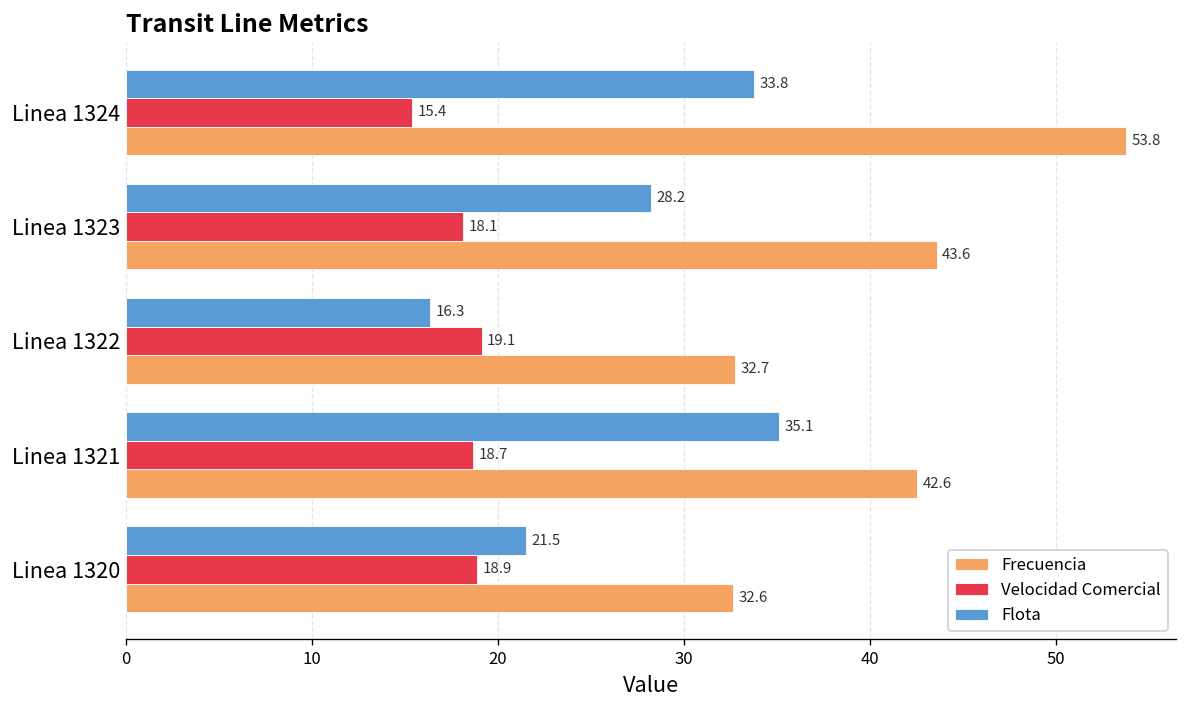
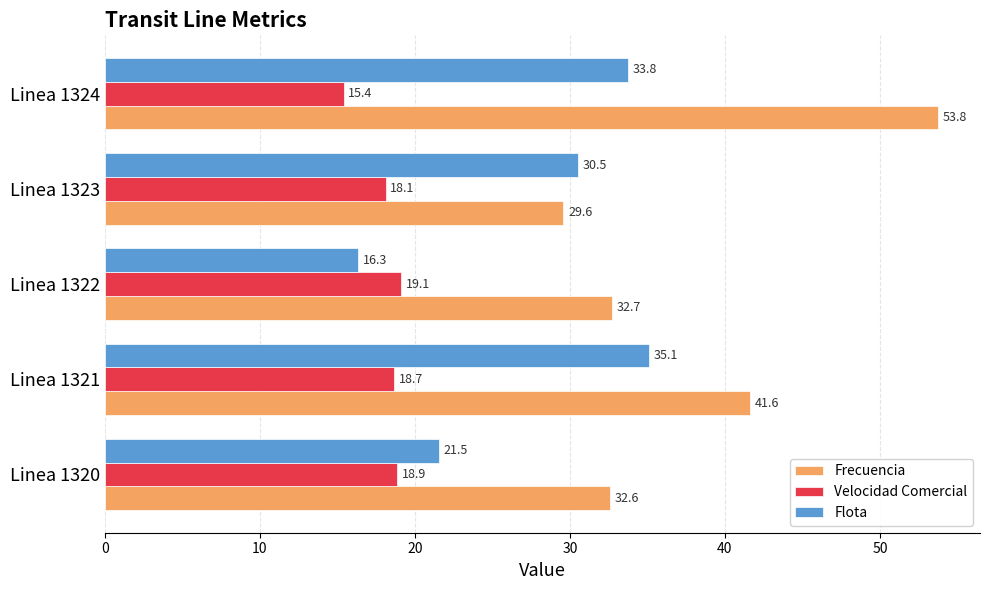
  {
    "Frecuencia": {
      "Linea 1324": 53.8,
-     "Linea 1323": 43.6,
+     "Linea 1323": 29.6,
      "Linea 1322": 32.7,
-     "Linea 1321": 42.6,
+     "Linea 1321": 41.6,
      "Linea 1320": 32.6
    },
    "Velocidad Comercial": {
      "Linea 1324": 15.4,
      "Linea 1323": 18.1,
      "Linea 1322": 19.1,
      "Linea 1321": 18.7,
      "Linea 1320": 18.9
    },
    "Flota": {
      "Linea 1324": 33.8,
-     "Linea 1323": 28.2,
+     "Linea 1323": 30.5,
      "Linea 1322": 16.3,
      "Linea 1321": 35.1,
      "Linea 1320": 21.5
    }
  }
